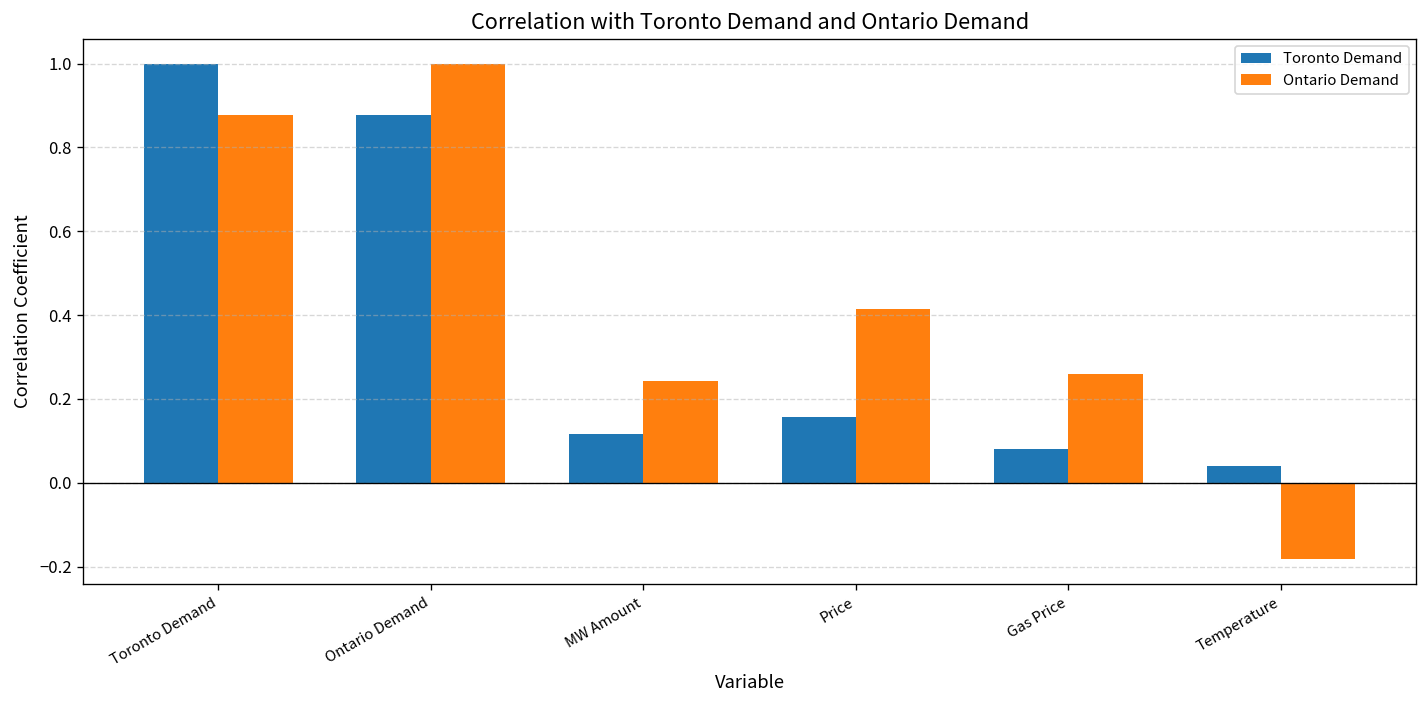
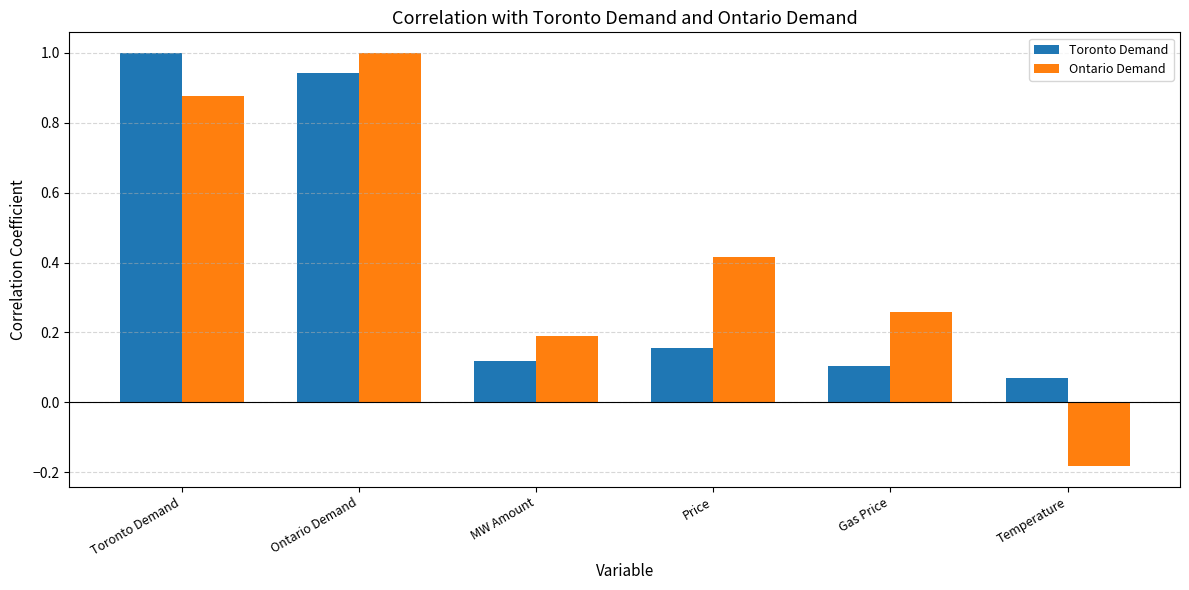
  {
    "Toronto Demand": {
      "Toronto Demand": 1.00,
-     "Ontario Demand": 0.88,
+     "Ontario Demand": 0.94,
      "MW Amount": 0.12,
      "Price": 0.16,
-     "Gas Price": 0.08,
-     "Temperature": 0.04
+     "Gas Price": 0.10,
+     "Temperature": 0.07
    },
    "Ontario Demand": {
      "Toronto Demand": 0.88,
      "Ontario Demand": 1.00,
-     "MW Amount": 0.24,
+     "MW Amount": 0.19,
      "Price": 0.41,
      "Gas Price": 0.26,
      "Temperature": -0.18
    }
  }
